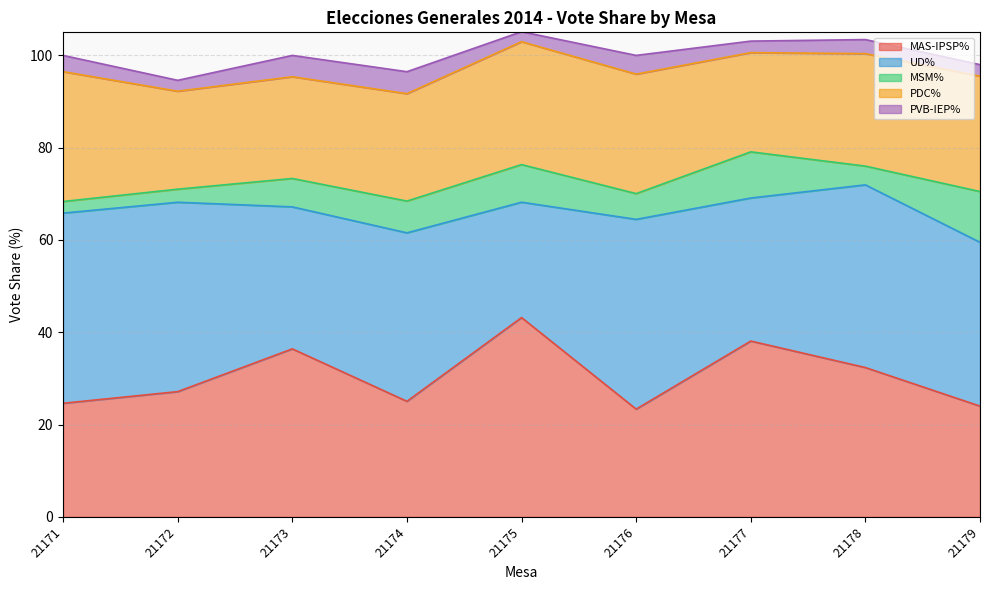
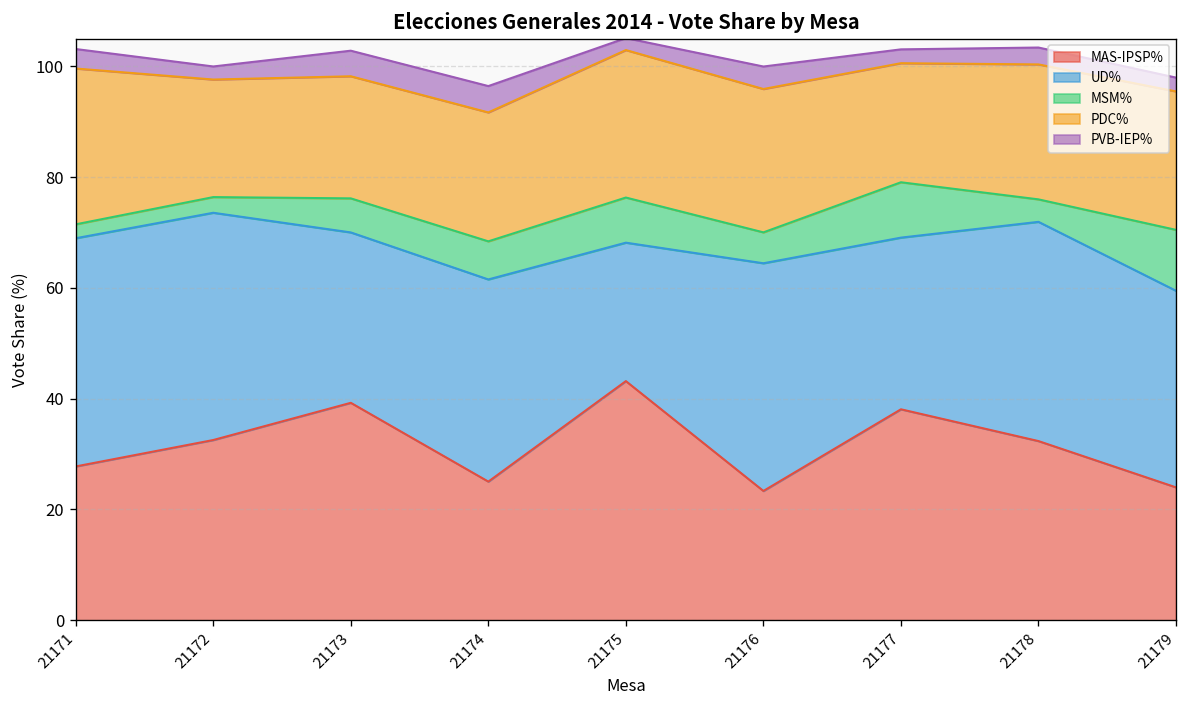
  {
    "MAS-IPSP%": {
-     "21171": 25,
-     "21172": 27,
-     "21173": 36,
+     "21171": 28,
+     "21172": 33,
+     "21173": 39,
      "21174": 25,
      "21175": 43,
      "21176": 23,
      "21177": 38,
      "21178": 32,
      "21179": 24
    },
    "UD%": {
      "21171": 41,
      "21172": 41,
      "21173": 31,
      "21174": 37,
      "21175": 25,
      "21176": 41,
      "21177": 31,
      "21178": 40,
      "21179": 36
    },
    "MSM%": {
      "21171": 3,
      "21172": 3,
      "21173": 6,
      "21174": 7,
      "21175": 8,
      "21176": 6,
      "21177": 10,
      "21178": 4,
      "21179": 11
    },
    "PDC%": {
      "21171": 28,
      "21172": 21,
      "21173": 22,
      "21174": 23,
      "21175": 27,
      "21176": 26,
      "21177": 22,
      "21178": 24,
      "21179": 25
    },
    "PVB-IEP%": {
      "21171": 4,
      "21172": 2,
      "21173": 5,
      "21174": 5,
      "21175": 2,
      "21176": 4,
      "21177": 3,
      "21178": 3,
      "21179": 3
    }
  }
